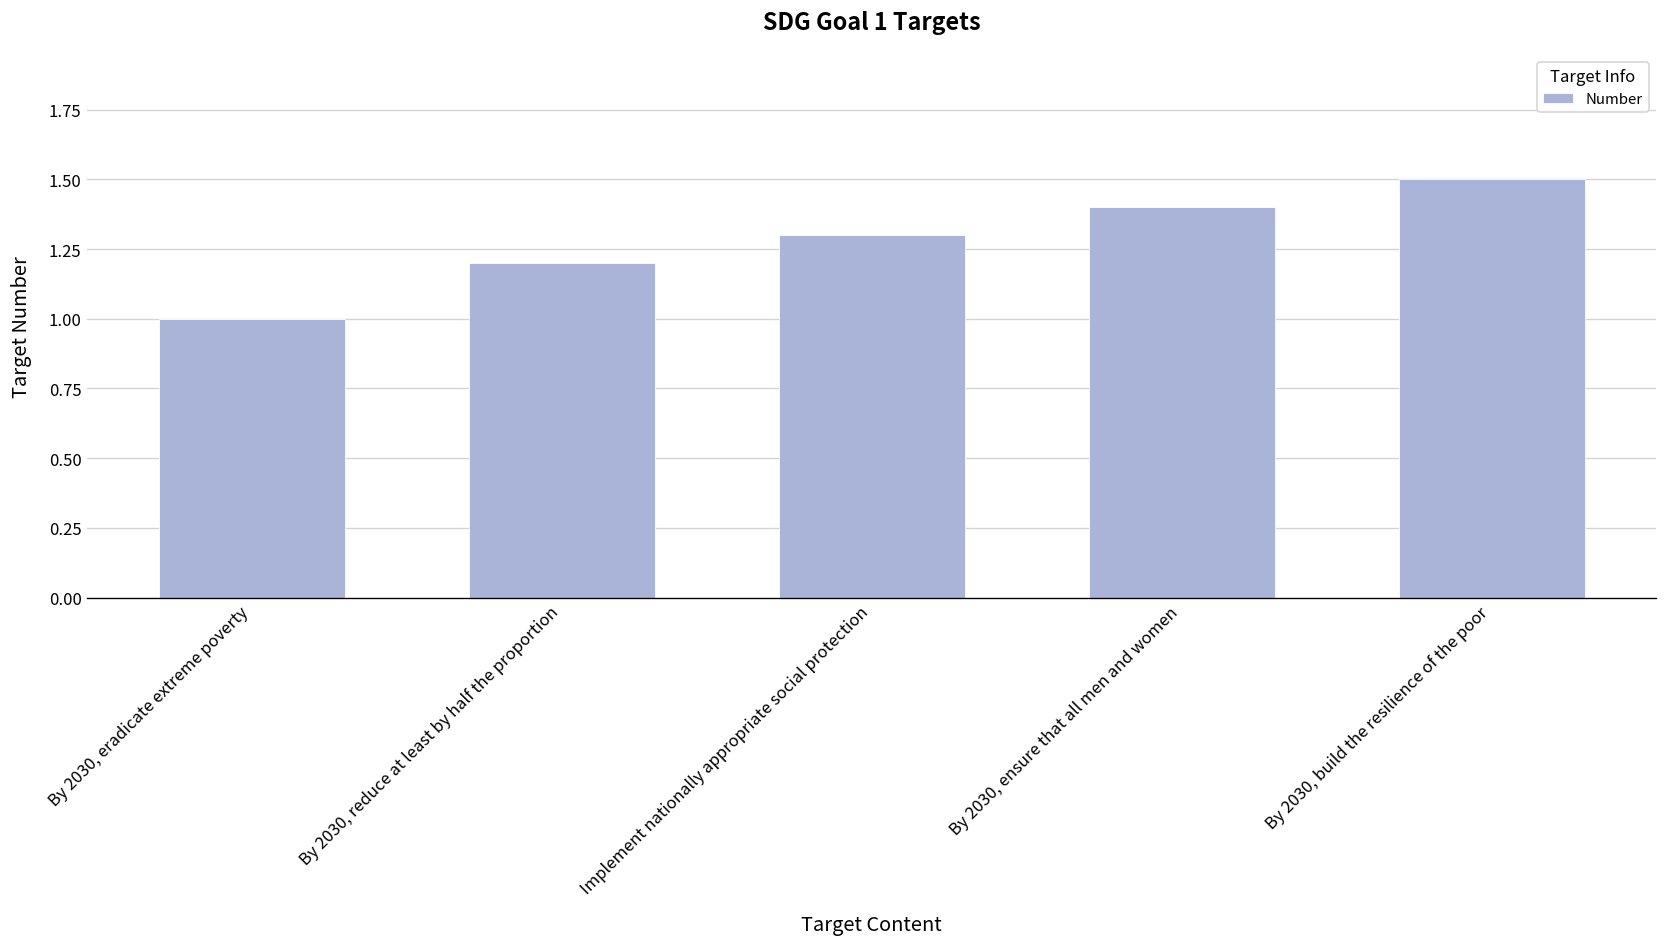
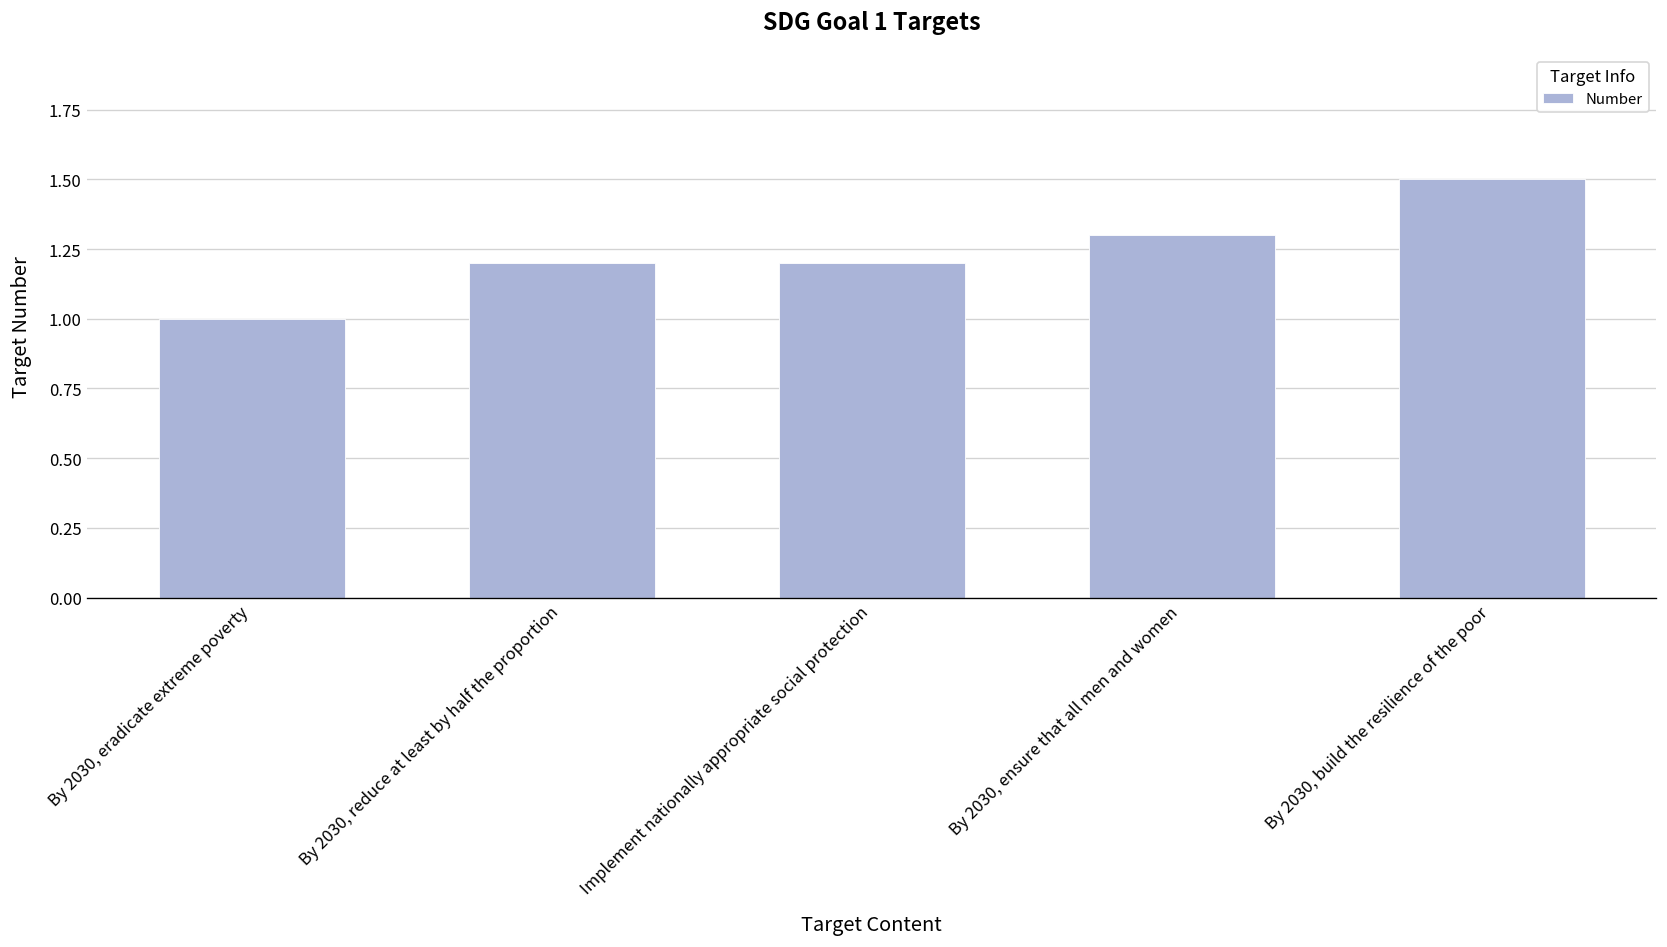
  {
    "By 2030, eradicate extreme poverty": 1.0,
    "By 2030, reduce at least by half the proportion": 1.2,
-   "Implement nationally appropriate social protection": 1.3,
-   "By 2030, ensure that all men and women": 1.4,
+   "Implement nationally appropriate social protection": 1.2,
+   "By 2030, ensure that all men and women": 1.3,
    "By 2030, build the resilience of the poor": 1.5
  }
